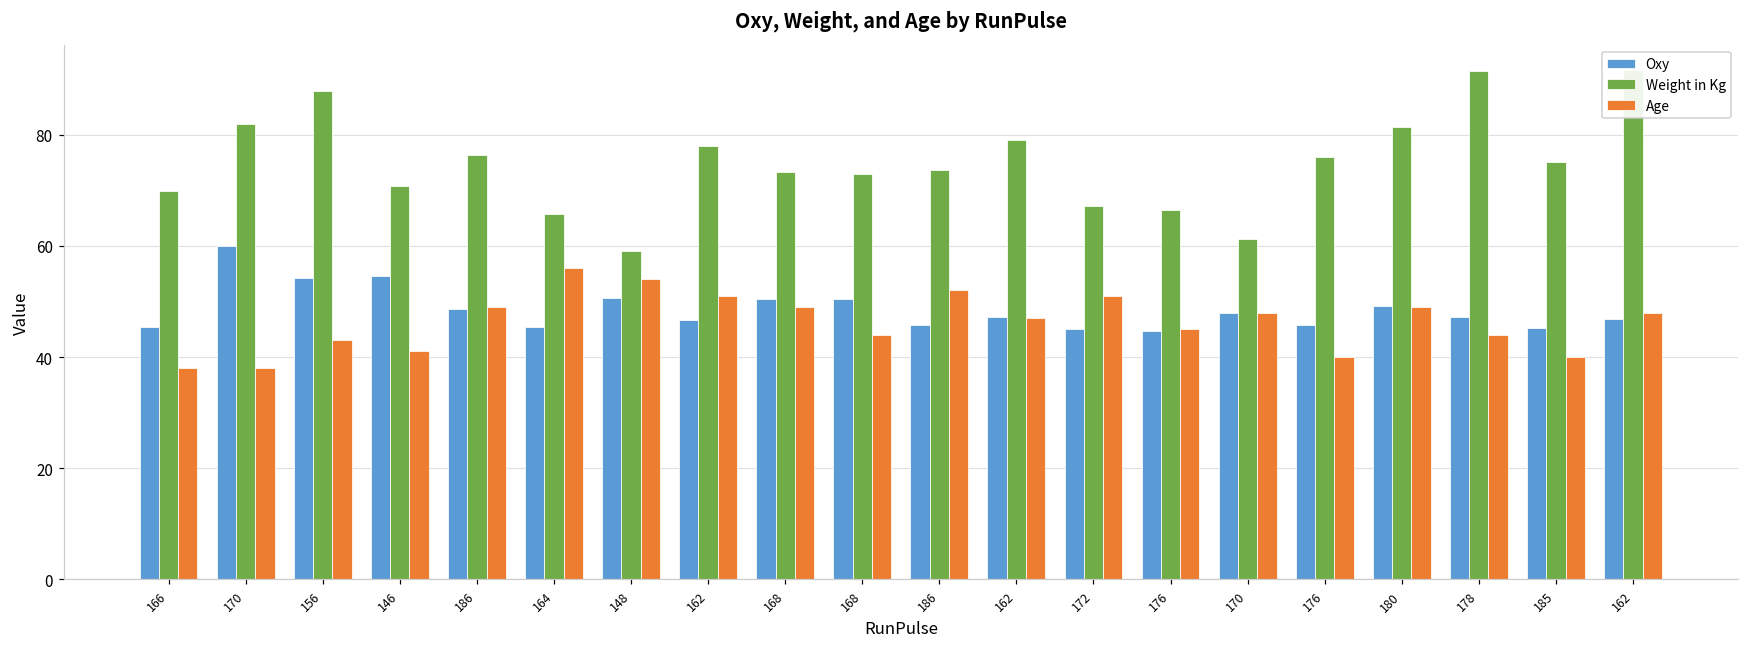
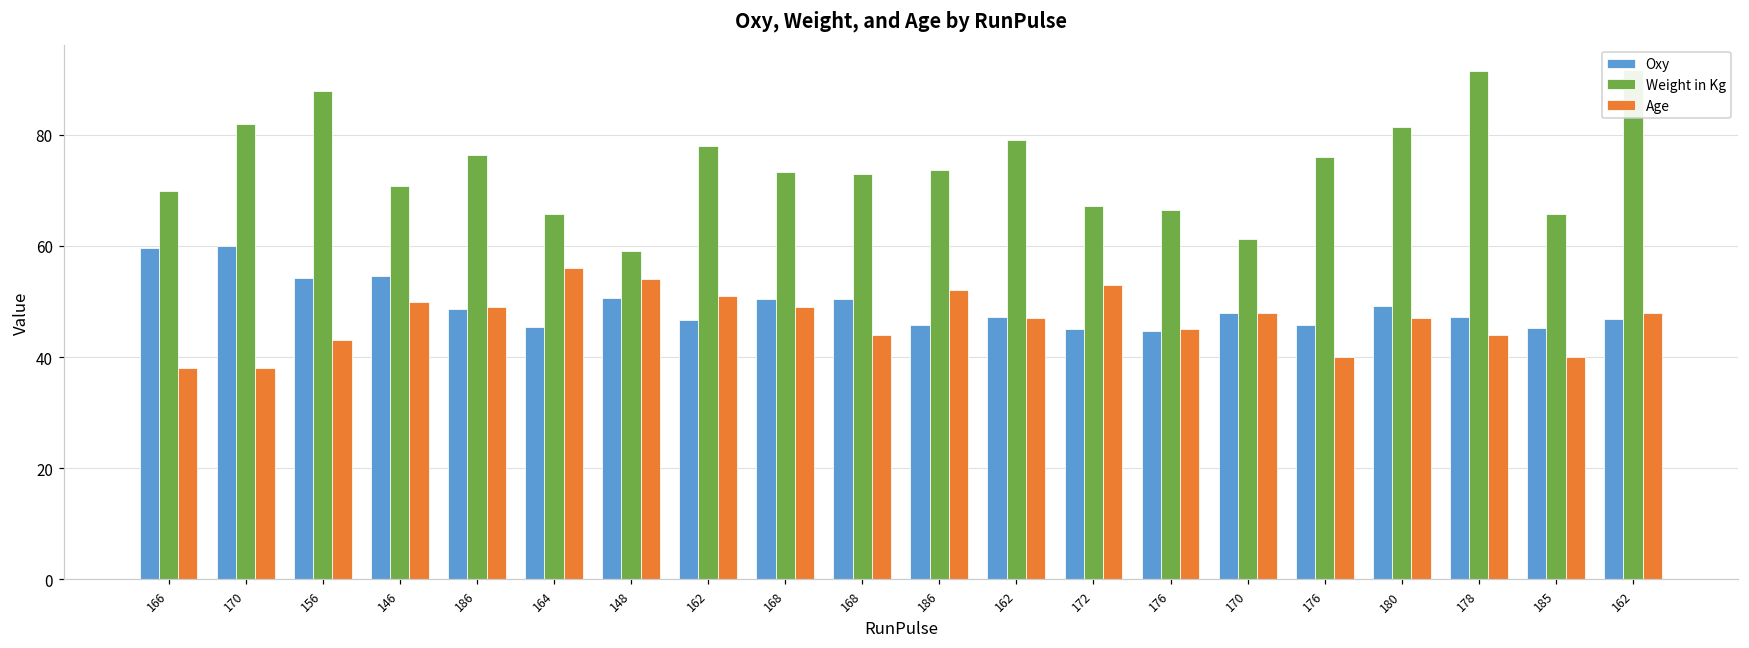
  {
    "Oxy": {
-     "166": 45,
+     "166": 60,
      "156": 54,
      "146": 55,
      "164": 45,
      "148": 51,
      "172": 45,
      "180": 49,
      "178": 47,
      "185": 45
    },
    "Weight in Kg": {
      "166": 70,
      "156": 88,
      "146": 71,
      "164": 66,
      "148": 59,
      "172": 67,
      "180": 81,
      "178": 91,
-     "185": 75
+     "185": 66
    },
    "Age": {
      "166": 38,
      "156": 43,
-     "146": 41,
+     "146": 50,
      "164": 56,
      "148": 54,
-     "172": 51,
-     "180": 49,
+     "172": 53,
+     "180": 47,
      "178": 44,
      "185": 40
    }
  }
